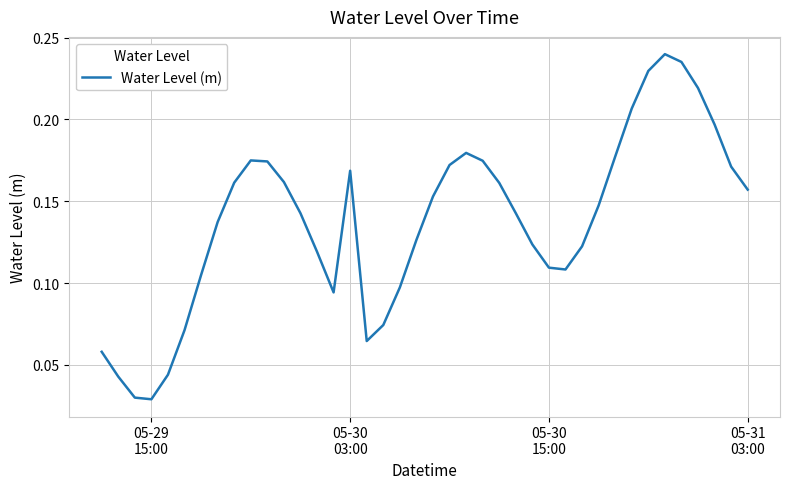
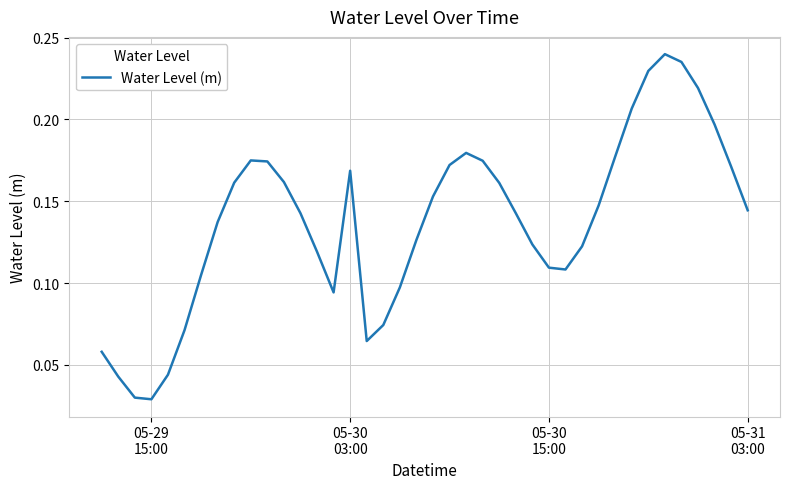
  {
    "05-29 15:00": 0.029,
    "05-30 03:00": 0.169,
    "05-30 15:00": 0.109,
-   "05-31 03:00": 0.157
+   "05-31 03:00": 0.144
  }
